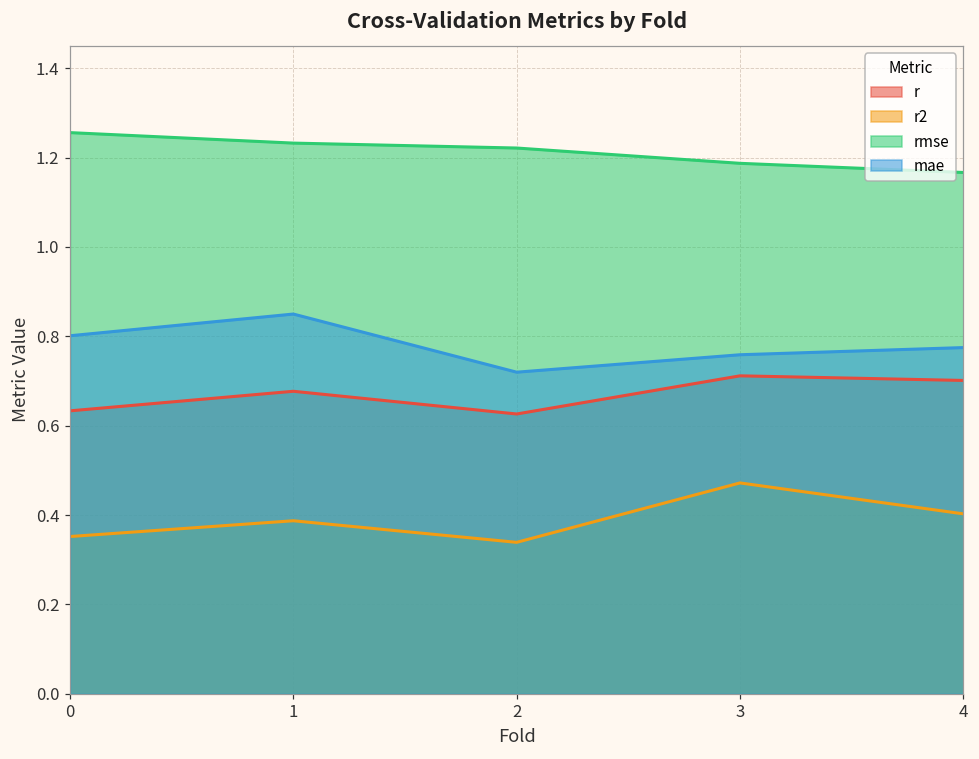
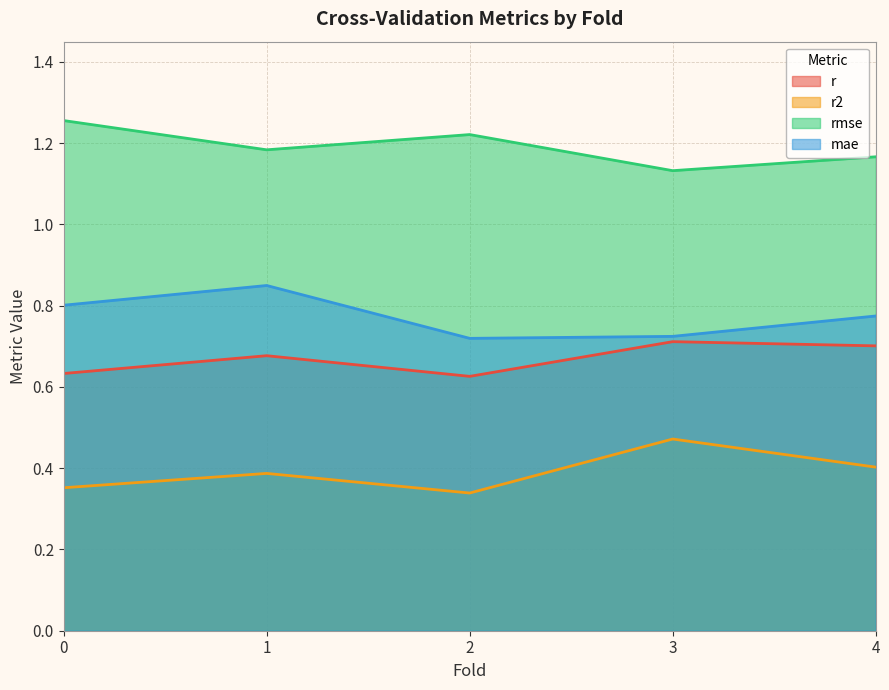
  {
    "r": {
      "0": 0.63,
      "1": 0.68,
      "2": 0.63,
      "3": 0.71,
      "4": 0.70
    },
    "r2": {
      "0": 0.35,
      "1": 0.39,
      "2": 0.34,
      "3": 0.47,
      "4": 0.40
    },
    "rmse": {
      "0": 1.26,
-     "1": 1.23,
+     "1": 1.18,
      "2": 1.22,
-     "3": 1.19,
+     "3": 1.13,
      "4": 1.17
    },
    "mae": {
      "0": 0.80,
      "1": 0.85,
      "2": 0.72,
-     "3": 0.76,
+     "3": 0.72,
      "4": 0.77
    }
  }
